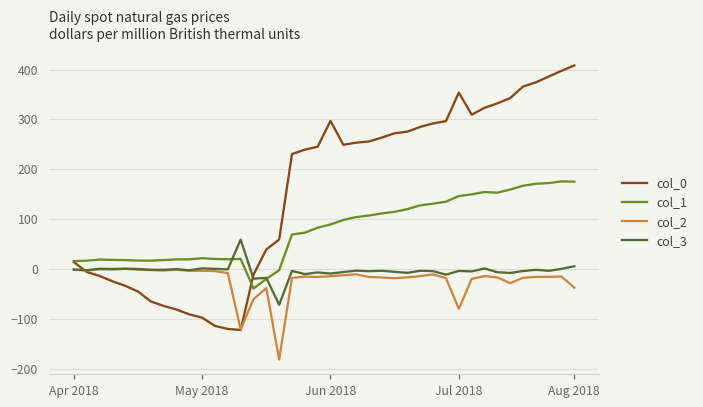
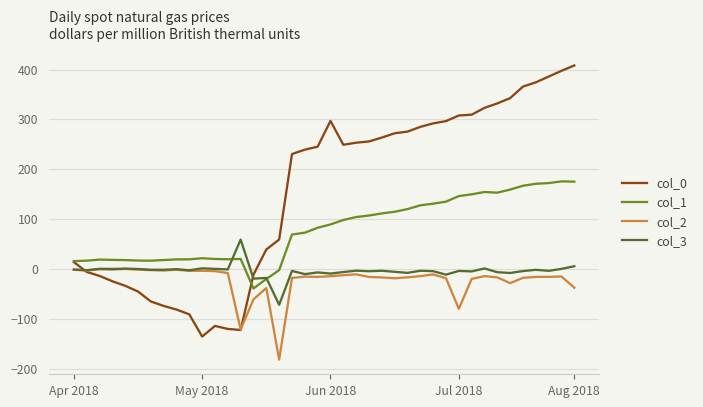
  {
    "col_0": {
-     "May 2018": -100,
+     "May 2018": -140,
      "Jun 2018": 300,
-     "Jul 2018": 350,
+     "Jul 2018": 310,
      "Aug 2018": 410
    },
    "col_2": {
      "Jul 2018": -80,
      "Aug 2018": -40
    }
  }
